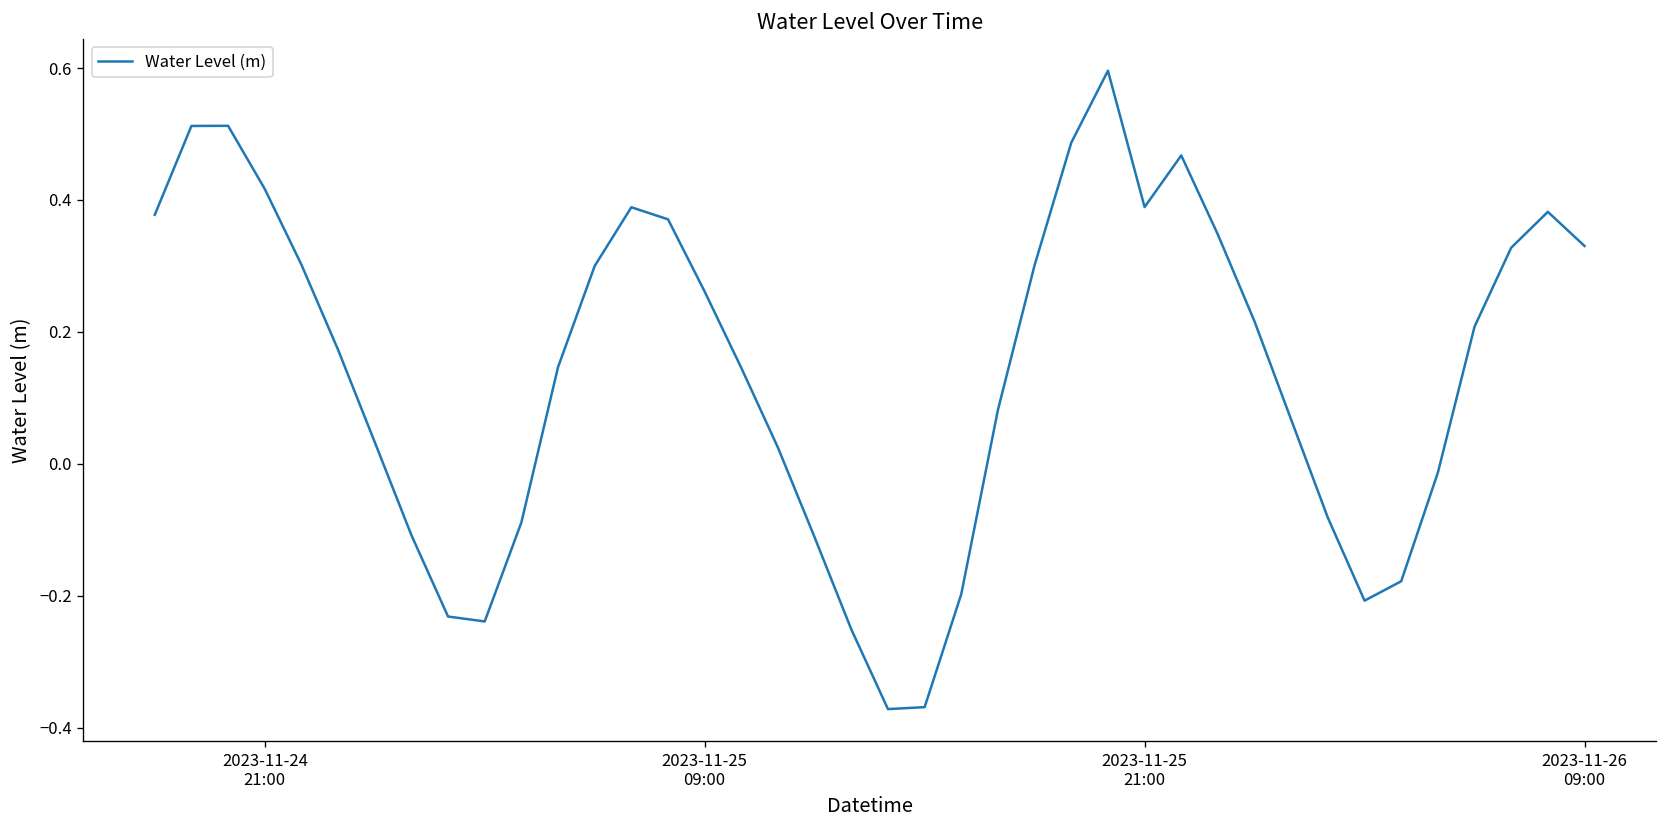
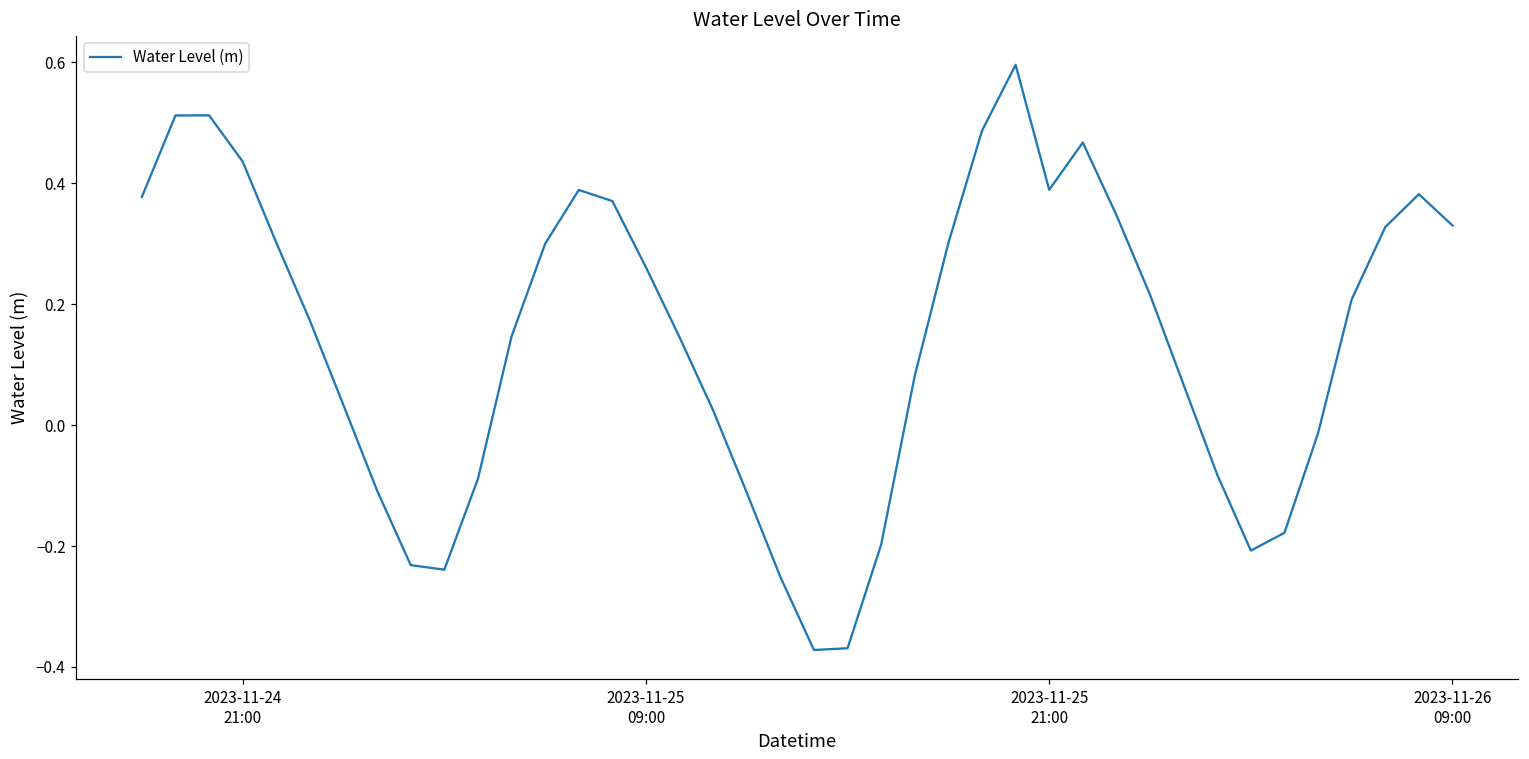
  {
-   "2023-11-24 21:00": 0.42,
+   "2023-11-24 21:00": 0.44,
    "2023-11-25 09:00": 0.26,
    "2023-11-25 21:00": 0.39,
    "2023-11-26 09:00": 0.33
  }
